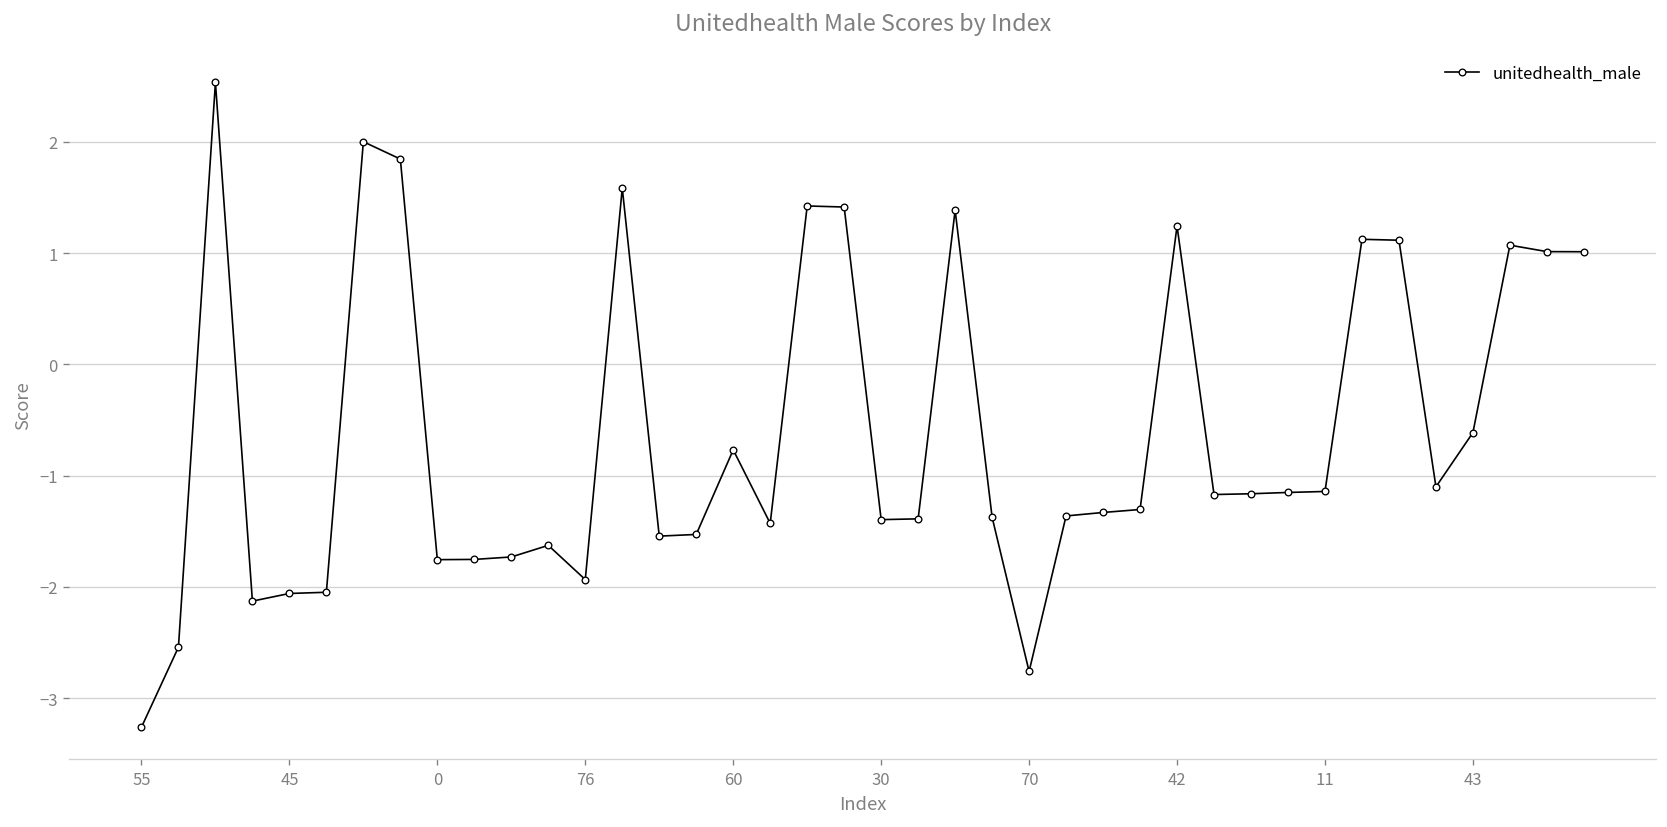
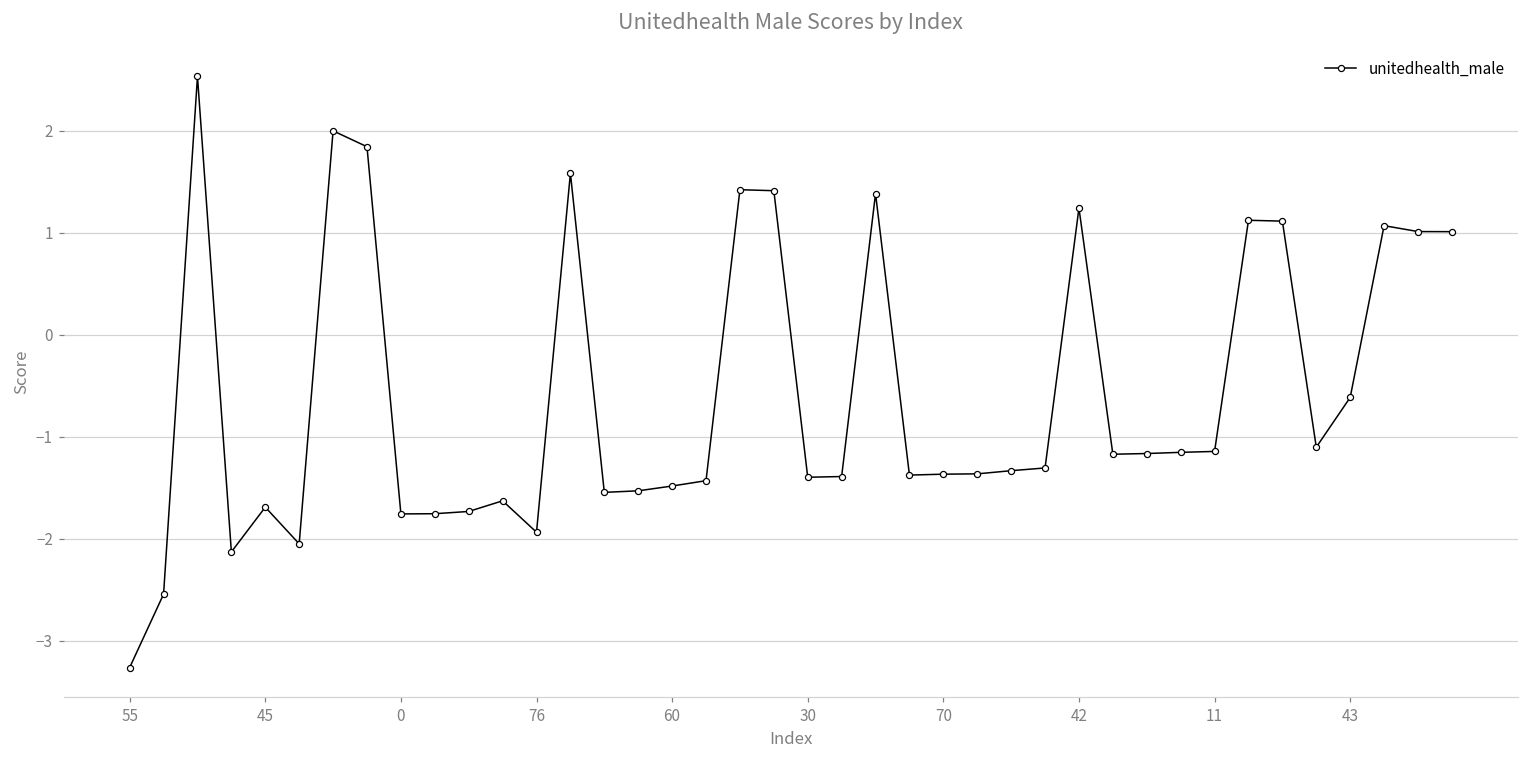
  {
    "55": -3.3,
-   "45": -2.1,
+   "45": -1.7,
    "0": -1.8,
    "76": -1.9,
-   "60": -0.8,
-   "70": -2.8,
+   "60": -1.5,
+   "70": -1.4,
    "42": 1.2,
    "43": -0.6
  }
